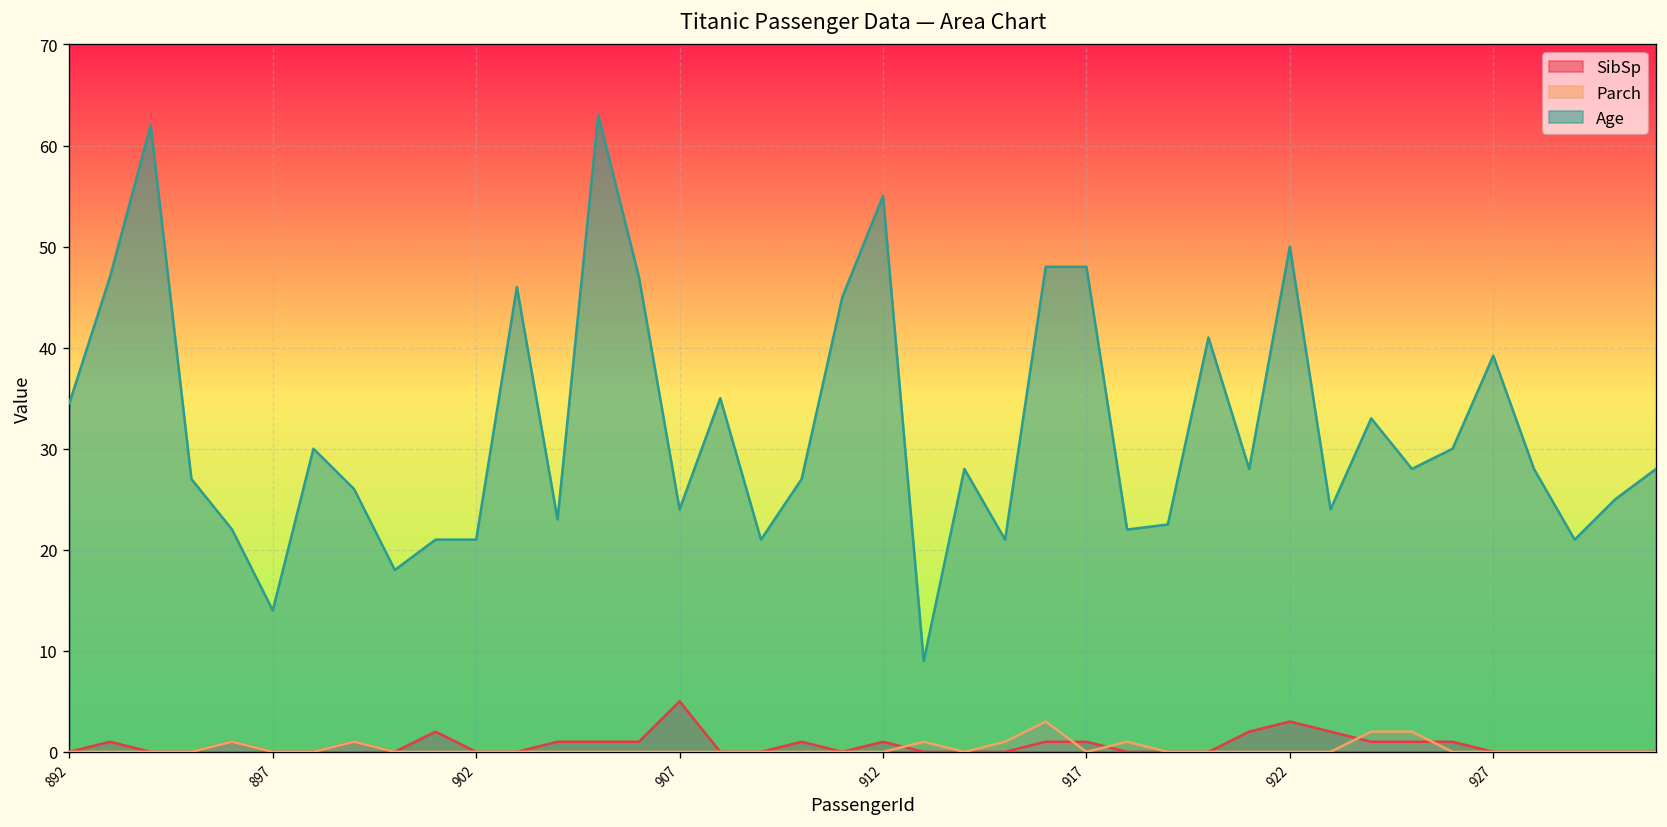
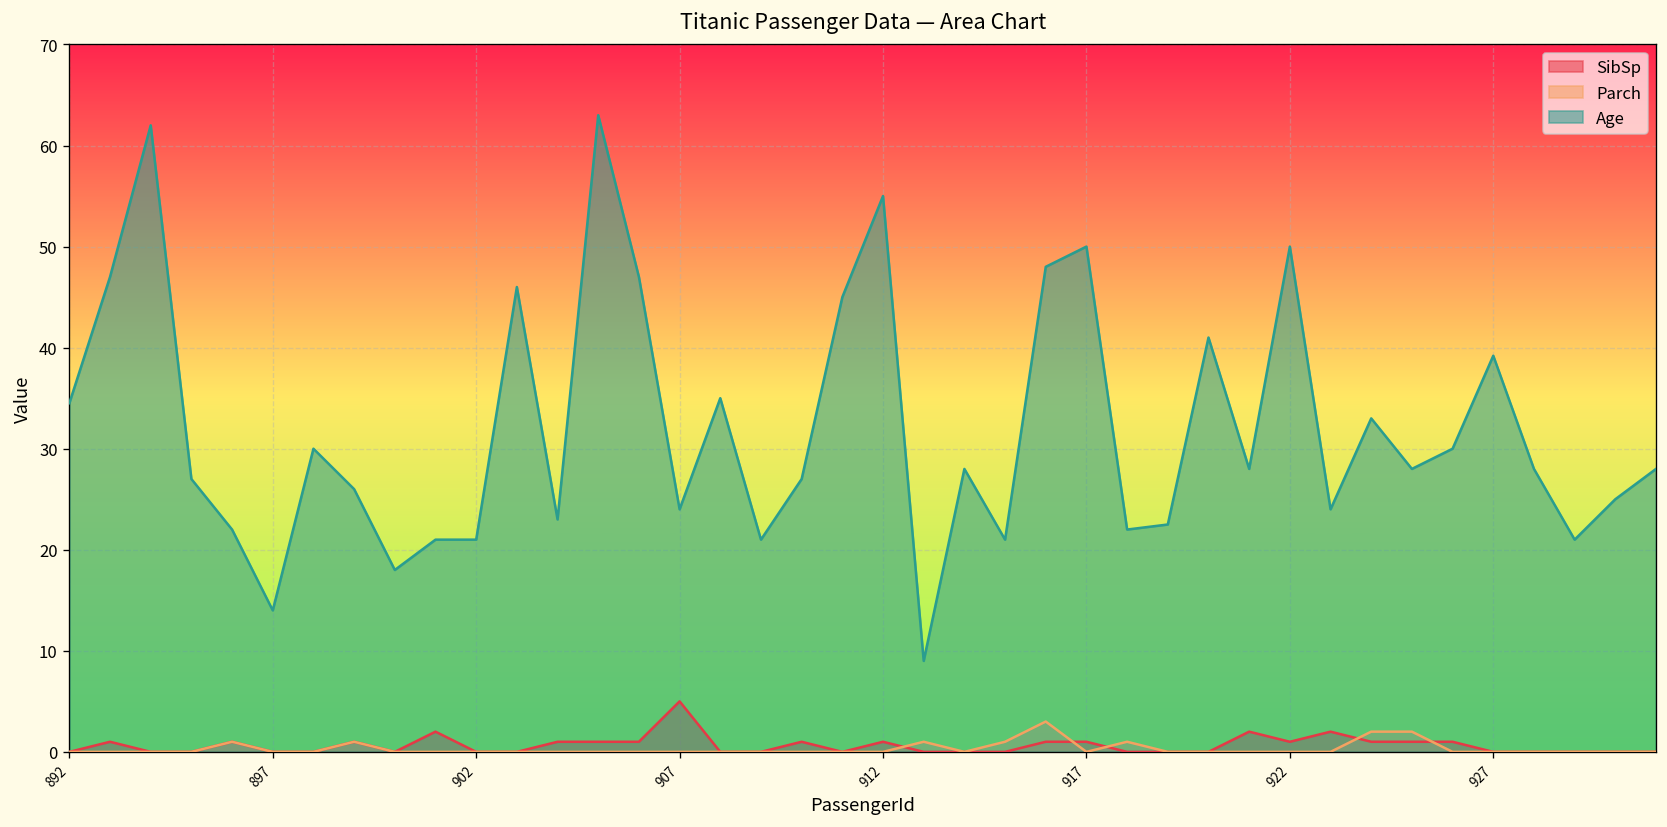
  {
    "SibSp": {
      "907": 5,
      "912": 1,
      "917": 1,
-     "922": 3
+     "922": 1
    },
    "Parch": {
      "907": 0,
      "912": 0,
      "917": 0,
      "922": 0
    },
    "Age": {
      "892": 35,
      "897": 14,
      "902": 21,
      "907": 24,
      "912": 55,
-     "917": 48,
+     "917": 50,
      "922": 50,
      "927": 39
    }
  }
